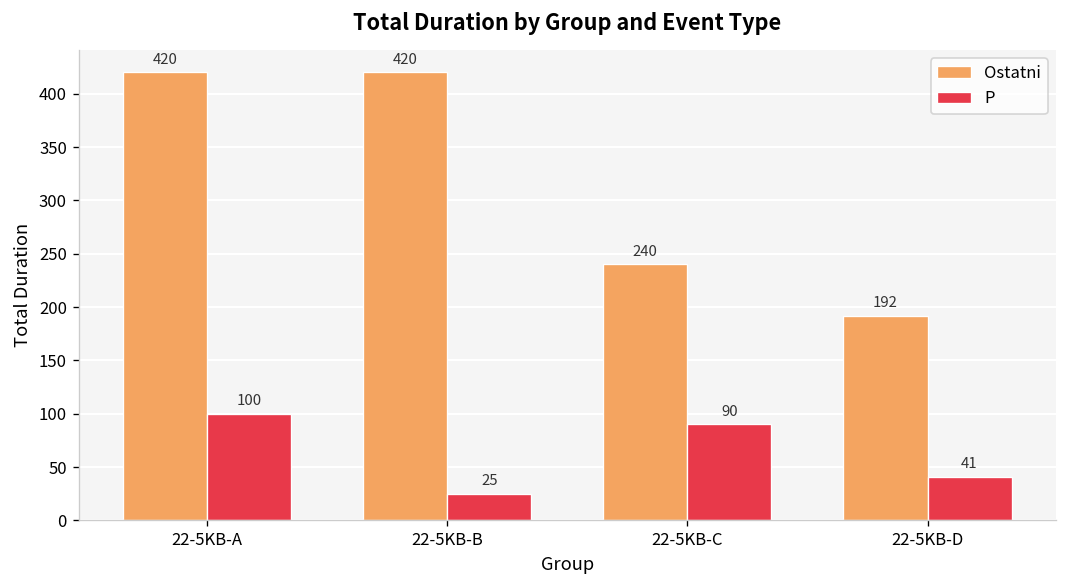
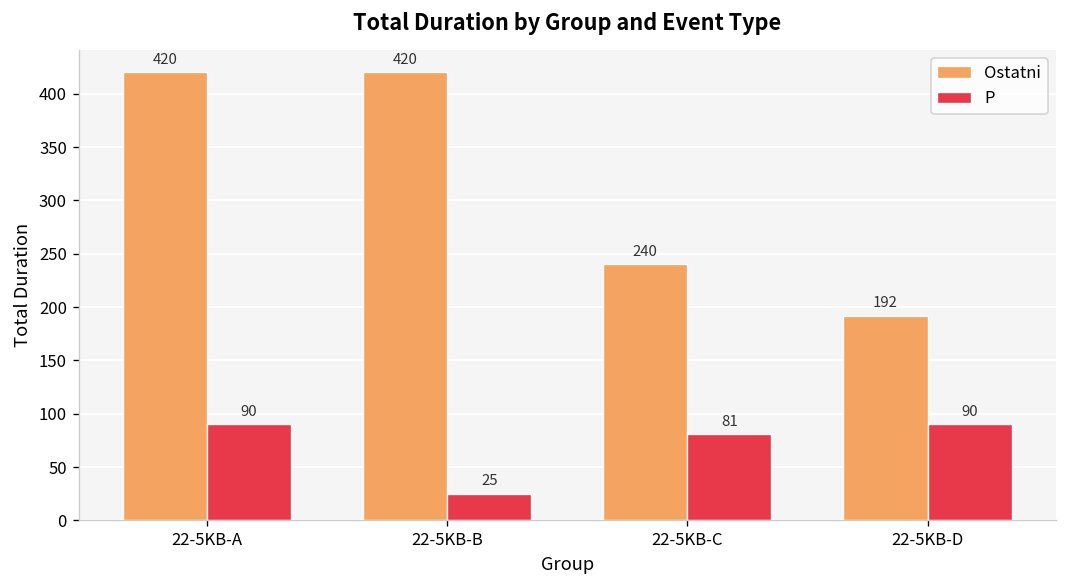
  {
    "Ostatni": {
      "22-5KB-A": 420,
      "22-5KB-B": 420,
      "22-5KB-C": 240,
      "22-5KB-D": 192
    },
    "P": {
-     "22-5KB-A": 100,
+     "22-5KB-A": 90,
      "22-5KB-B": 25,
-     "22-5KB-C": 90,
-     "22-5KB-D": 41
+     "22-5KB-C": 81,
+     "22-5KB-D": 90
    }
  }
